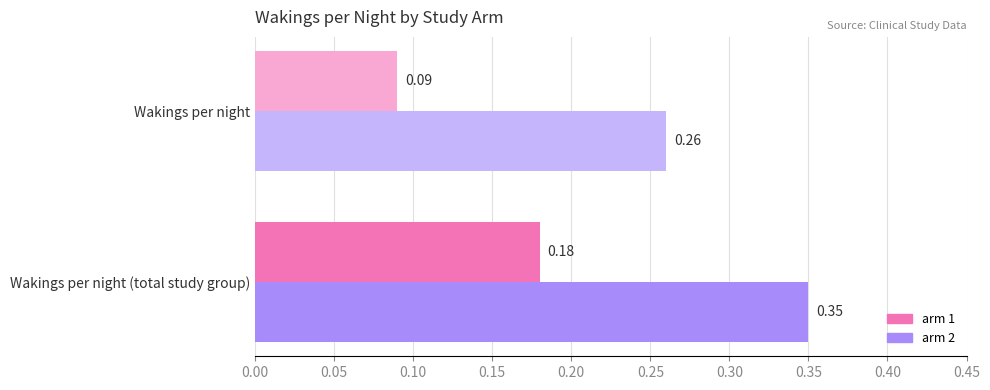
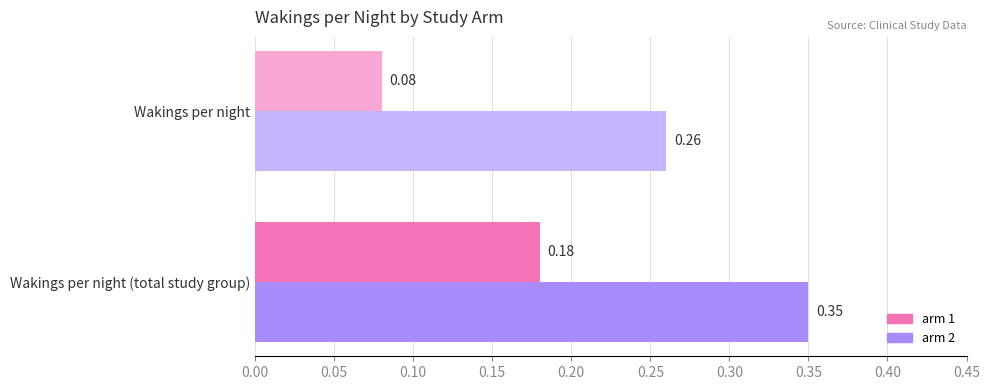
  {
    "arm 1": {
-     "Wakings per night": 0.09,
+     "Wakings per night": 0.08,
      "Wakings per night (total study group)": 0.18
    },
    "arm 2": {
      "Wakings per night": 0.26,
      "Wakings per night (total study group)": 0.35
    }
  }
